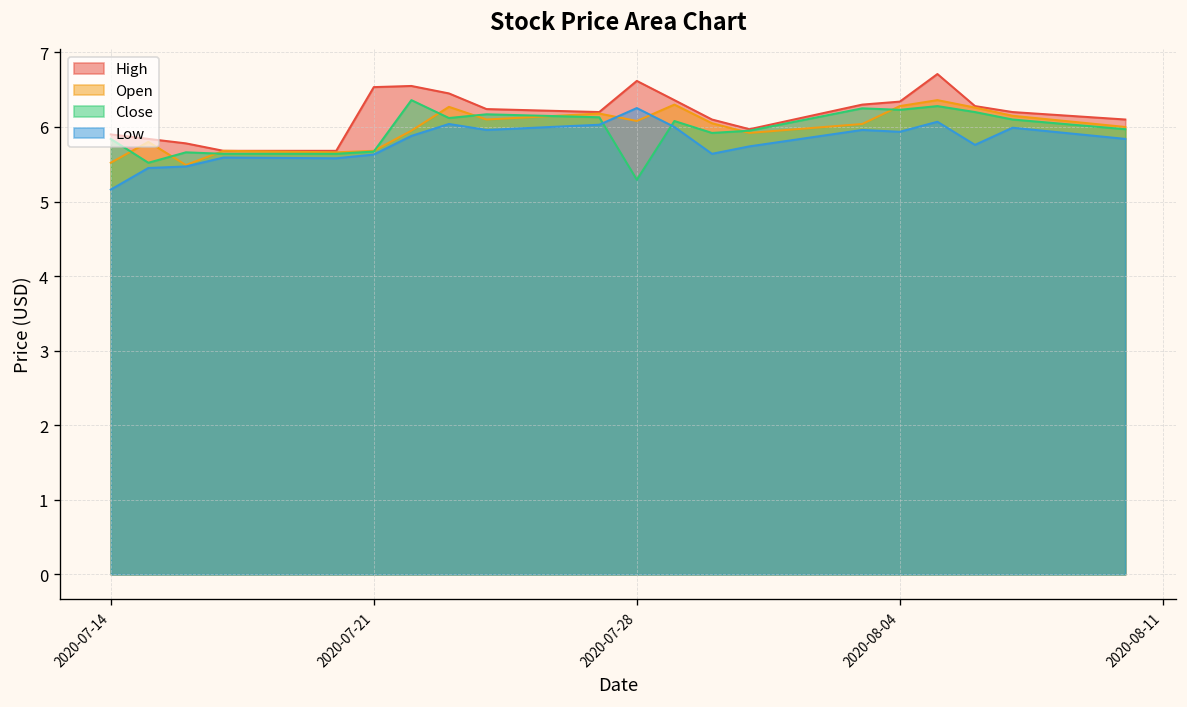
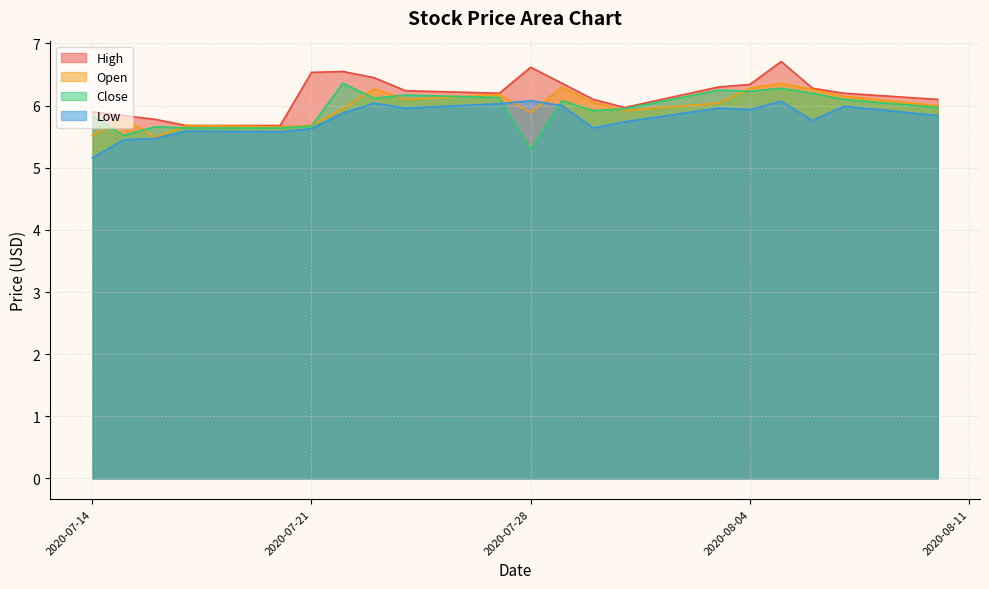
  {
    "High": {
      "2020-07-21": 6.5,
      "2020-07-28": 6.6,
      "2020-08-04": 6.3
    },
    "Open": {
      "2020-07-14": 5.5,
-     "2020-07-28": 6.1,
+     "2020-07-28": 5.9,
      "2020-08-04": 6.3
    },
    "Close": {
      "2020-07-28": 5.3,
      "2020-08-04": 6.2
    },
    "Low": {
      "2020-07-14": 5.2,
-     "2020-07-28": 6.3,
+     "2020-07-28": 6.1,
      "2020-08-04": 5.9
    }
  }
